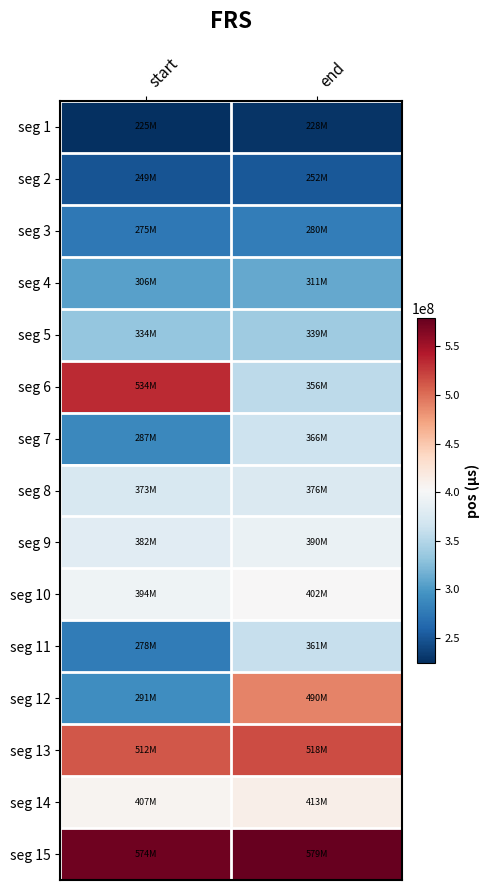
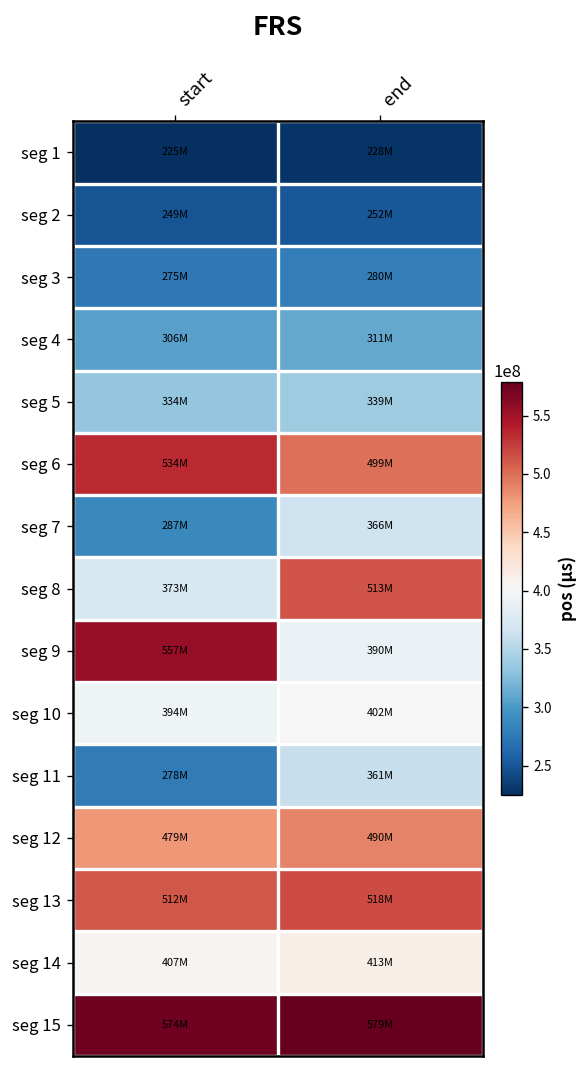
  {
    "seg 1": {
      "start": "225M",
      "end": "228M"
    },
    "seg 2": {
      "start": "249M",
      "end": "252M"
    },
    "seg 3": {
      "start": "275M",
      "end": "280M"
    },
    "seg 4": {
      "start": "306M",
      "end": "311M"
    },
    "seg 5": {
      "start": "334M",
      "end": "339M"
    },
    "seg 6": {
      "start": "534M",
-     "end": "356M"
+     "end": "499M"
    },
    "seg 7": {
      "start": "287M",
      "end": "366M"
    },
    "seg 8": {
      "start": "373M",
-     "end": "376M"
+     "end": "513M"
    },
    "seg 9": {
-     "start": "382M",
+     "start": "557M",
      "end": "390M"
    },
    "seg 10": {
      "start": "394M",
      "end": "402M"
    },
    "seg 11": {
      "start": "278M",
      "end": "361M"
    },
    "seg 12": {
-     "start": "291M",
+     "start": "479M",
      "end": "490M"
    },
    "seg 13": {
      "start": "512M",
      "end": "518M"
    },
    "seg 14": {
      "start": "407M",
      "end": "413M"
    },
    "seg 15": {
      "start": "574M",
      "end": "579M"
    }
  }
